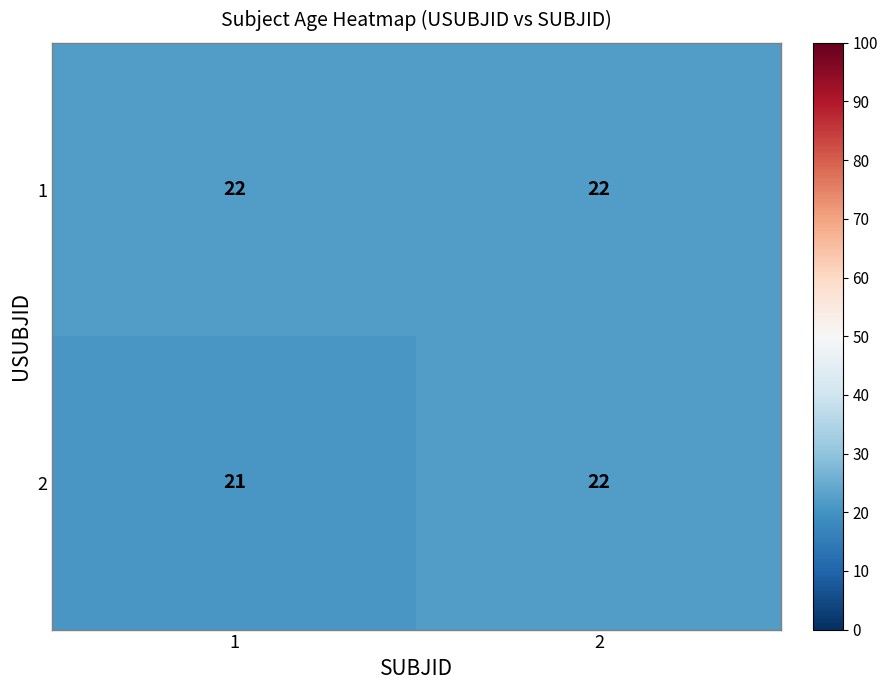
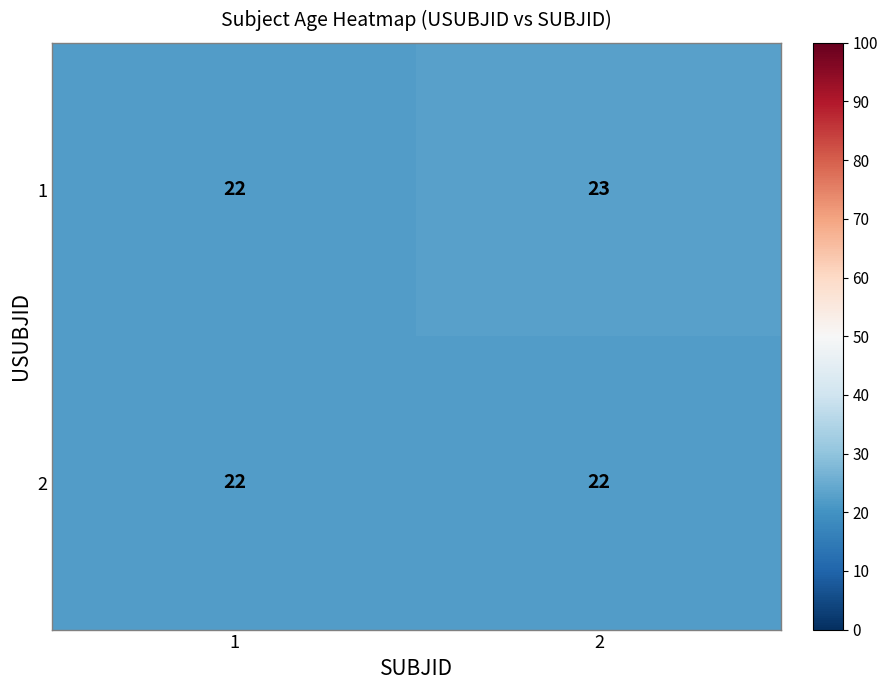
  {
    "1": {
      "1": 22,
-     "2": 22
+     "2": 23
    },
    "2": {
-     "1": 21,
+     "1": 22,
      "2": 22
    }
  }
